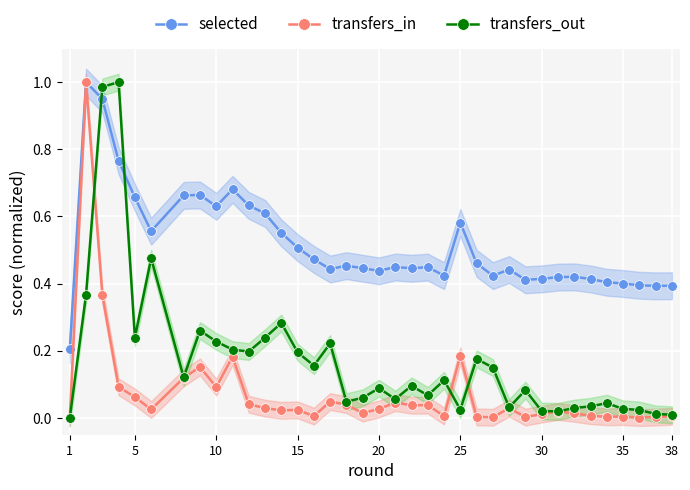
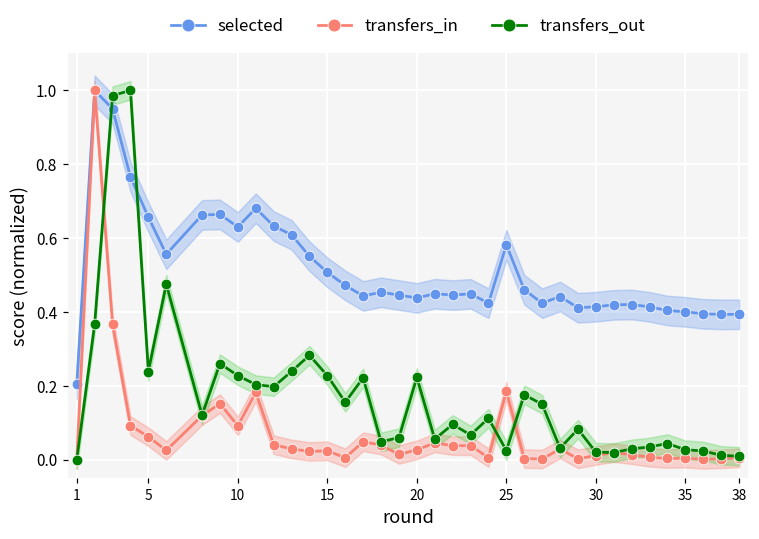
  {
    "transfers_out": {
      "5": 0.24,
      "10": 0.23,
-     "15": 0.20,
-     "20": 0.09,
+     "15": 0.23,
+     "20": 0.22,
      "25": 0.02,
      "30": 0.02
    }
  }
